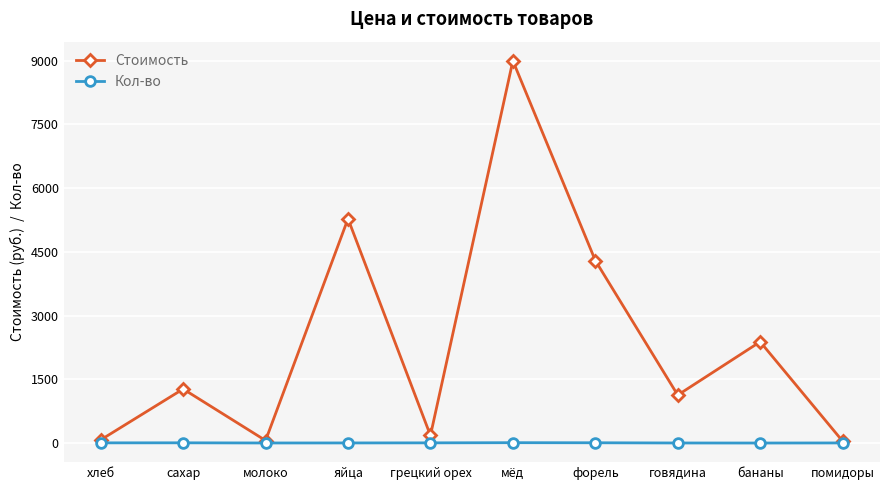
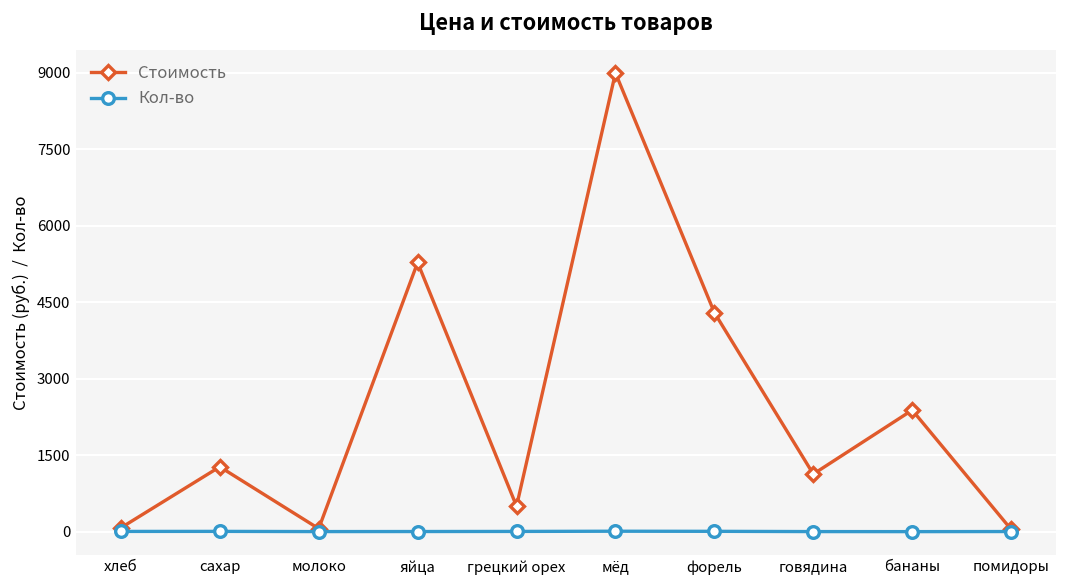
  {
    "Стоимость": {
      "хлеб": 100,
      "сахар": 1300,
      "яйца": 5300,
-     "грецкий орех": 200,
+     "грецкий орех": 500,
      "мёд": 9000,
      "форель": 4300,
      "говядина": 1100,
      "бананы": 2400
    },
    "Кол-во": {
      "хлеб": 0,
      "сахар": 0,
      "яйца": 0,
      "грецкий орех": 0,
      "мёд": 0,
      "форель": 0,
      "говядина": 0,
      "бананы": 0
    }
  }
